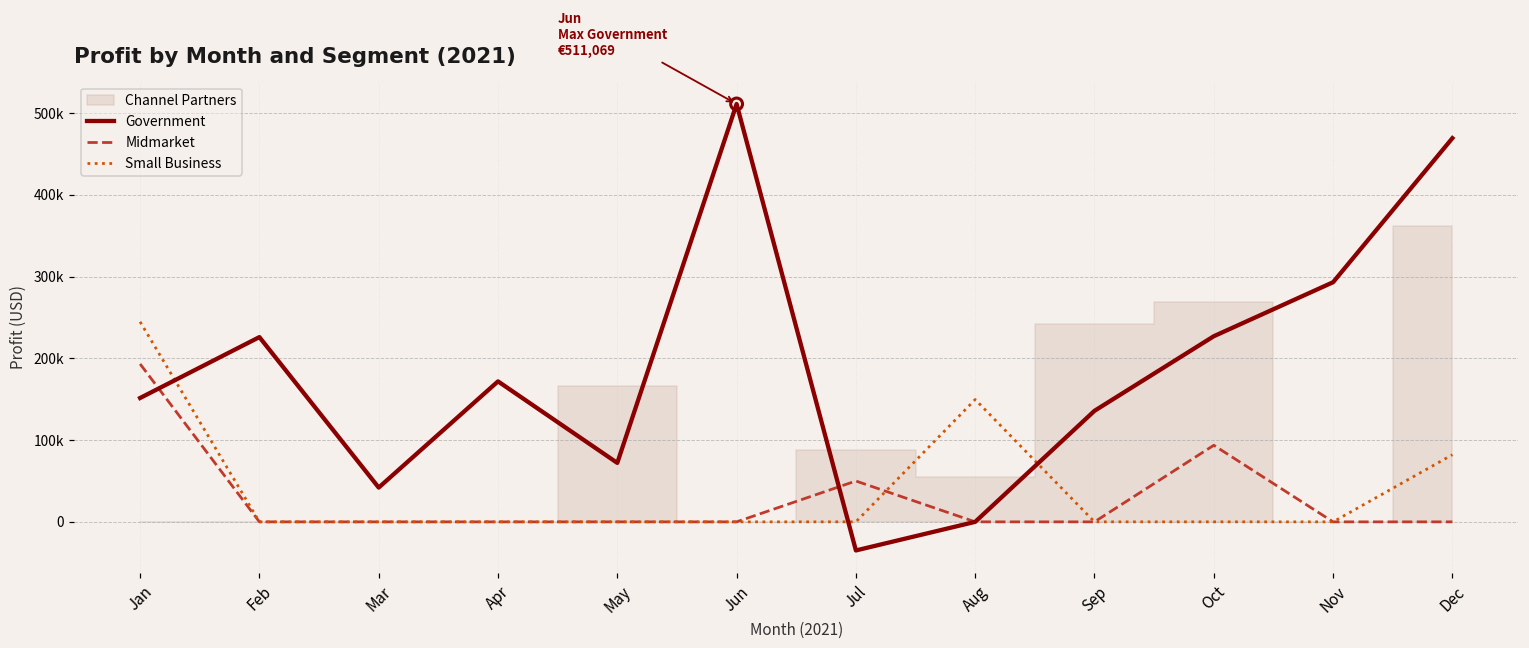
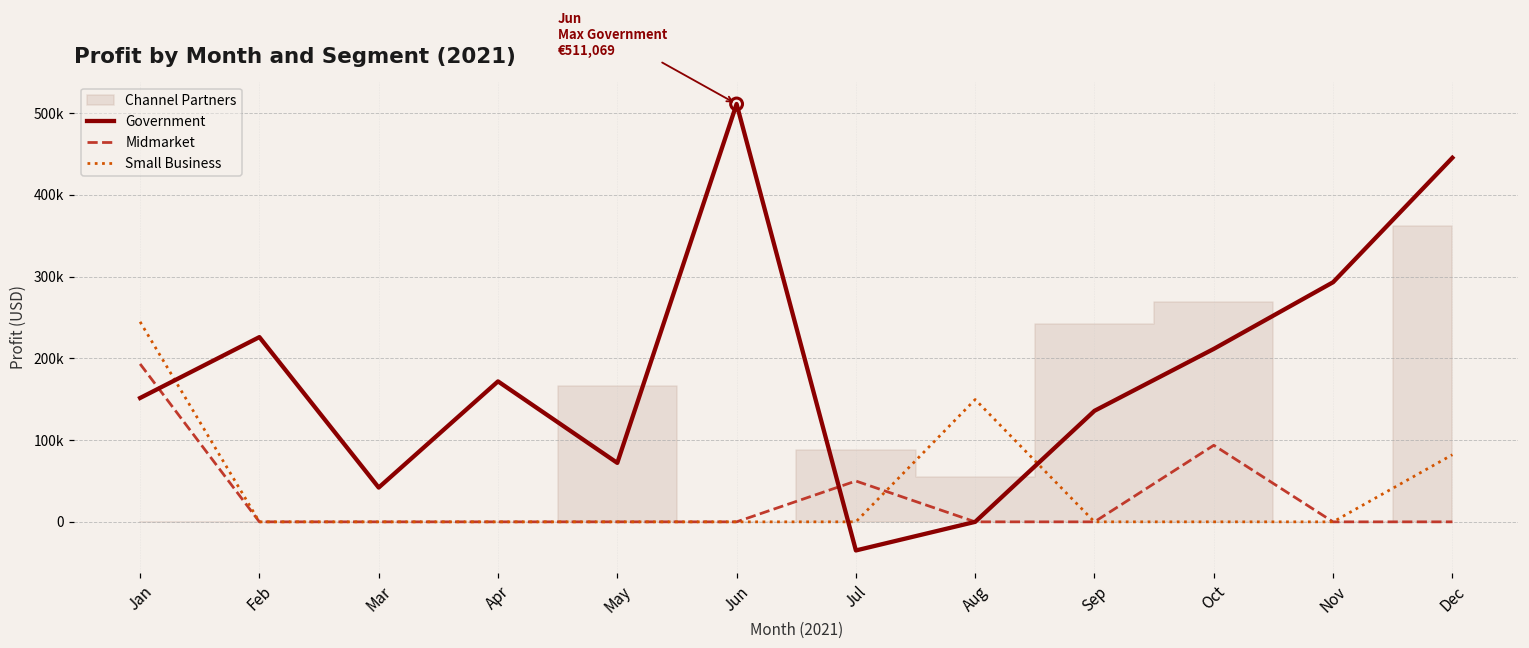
  {
    "Government": {
      "Jan": 150000,
      "Feb": 230000,
      "Mar": 40000,
      "Apr": 170000,
      "May": 70000,
      "Jul": -30000,
      "Sep": 140000,
-     "Oct": 230000,
+     "Oct": 210000,
      "Nov": 290000,
-     "Dec": 470000
+     "Dec": 450000
    }
  }
